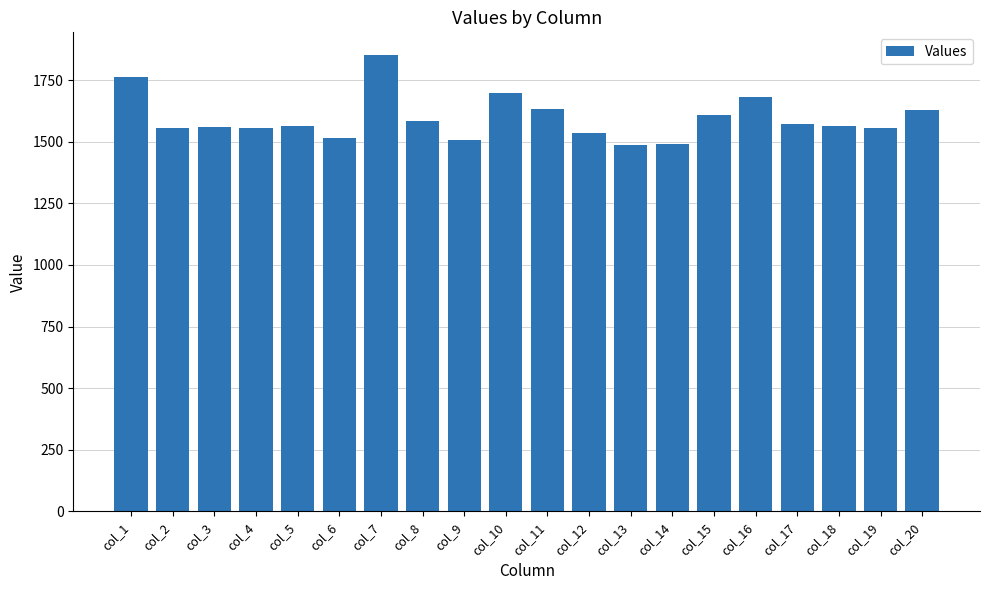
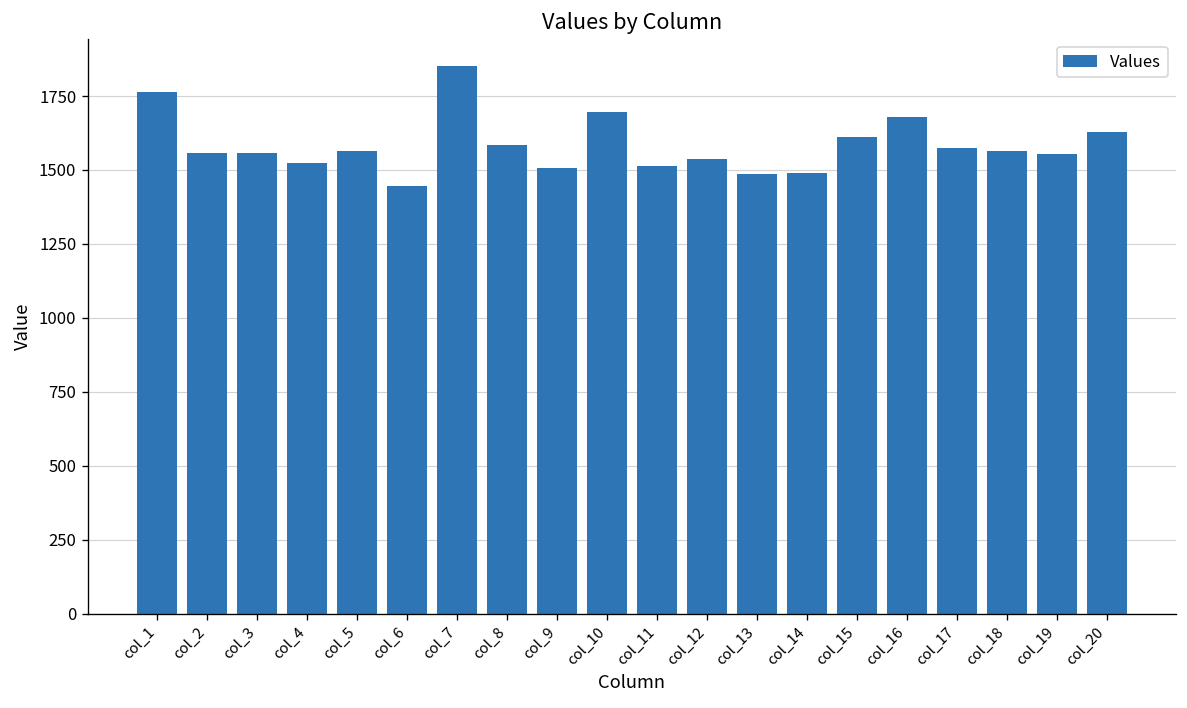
  {
    "col_1": 1760,
    "col_2": 1560,
    "col_3": 1560,
-   "col_4": 1560,
+   "col_4": 1520,
    "col_5": 1570,
-   "col_6": 1510,
+   "col_6": 1450,
    "col_7": 1850,
    "col_8": 1580,
    "col_9": 1510,
    "col_10": 1700,
-   "col_11": 1630,
+   "col_11": 1510,
    "col_12": 1540,
    "col_13": 1490,
    "col_14": 1490,
    "col_15": 1610,
    "col_16": 1680,
    "col_17": 1570,
    "col_18": 1570,
    "col_19": 1550,
    "col_20": 1630
  }
